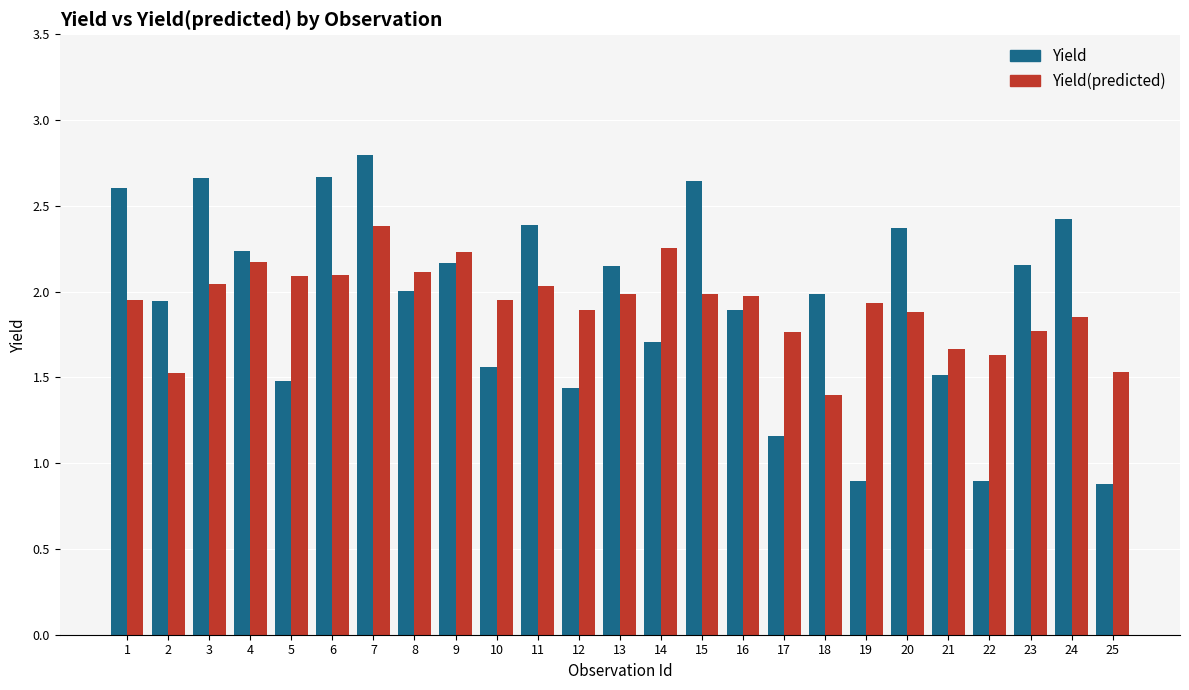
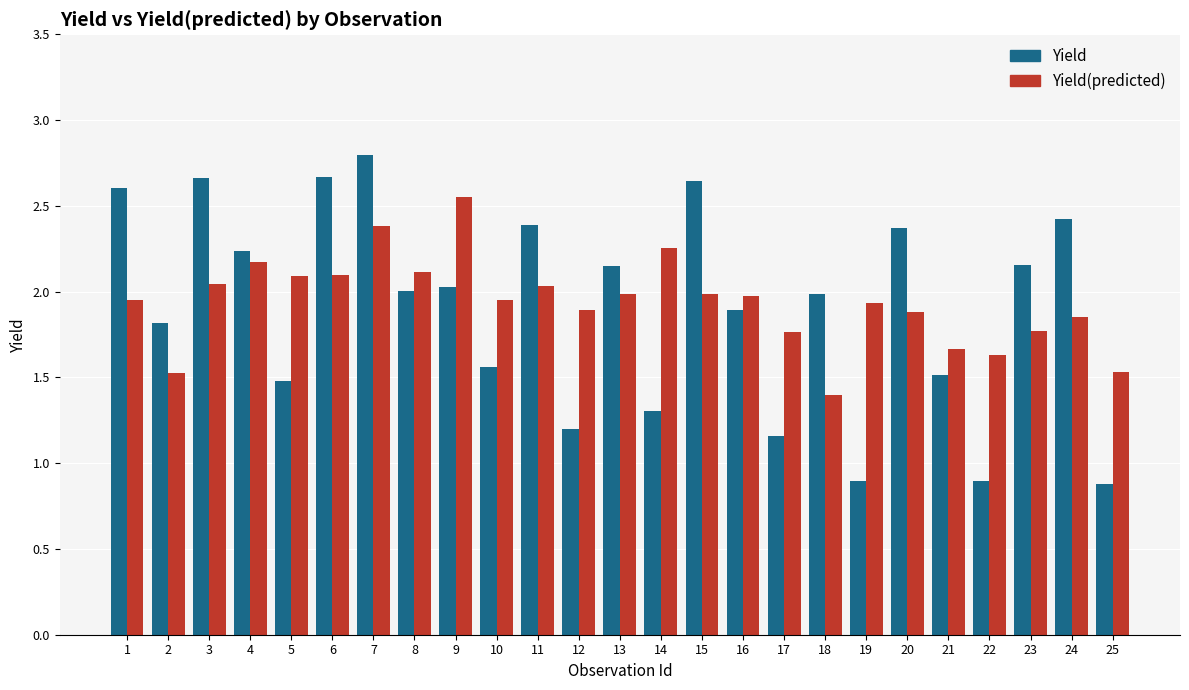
  {
    "Yield": {
      "1": 2.61,
-     "2": 1.95,
+     "2": 1.82,
      "3": 2.66,
      "4": 2.24,
      "5": 1.48,
      "6": 2.67,
      "7": 2.80,
      "8": 2.01,
-     "9": 2.17,
+     "9": 2.03,
      "10": 1.56,
      "11": 2.39,
-     "12": 1.44,
+     "12": 1.20,
      "13": 2.15,
-     "14": 1.70,
+     "14": 1.31,
      "15": 2.65,
      "16": 1.89,
      "17": 1.16,
      "18": 1.99,
      "19": 0.90,
      "20": 2.37,
      "21": 1.51,
      "22": 0.90,
      "23": 2.16,
      "24": 2.42,
      "25": 0.88
    },
    "Yield(predicted)": {
      "1": 1.95,
      "2": 1.53,
      "3": 2.05,
      "4": 2.17,
      "5": 2.09,
      "6": 2.10,
      "7": 2.38,
      "8": 2.11,
-     "9": 2.23,
+     "9": 2.55,
      "10": 1.95,
      "11": 2.03,
      "12": 1.89,
      "13": 1.99,
      "14": 2.26,
      "15": 1.99,
      "16": 1.98,
      "17": 1.76,
      "18": 1.39,
      "19": 1.93,
      "20": 1.88,
      "21": 1.67,
      "22": 1.63,
      "23": 1.77,
      "24": 1.85,
      "25": 1.53
    }
  }
